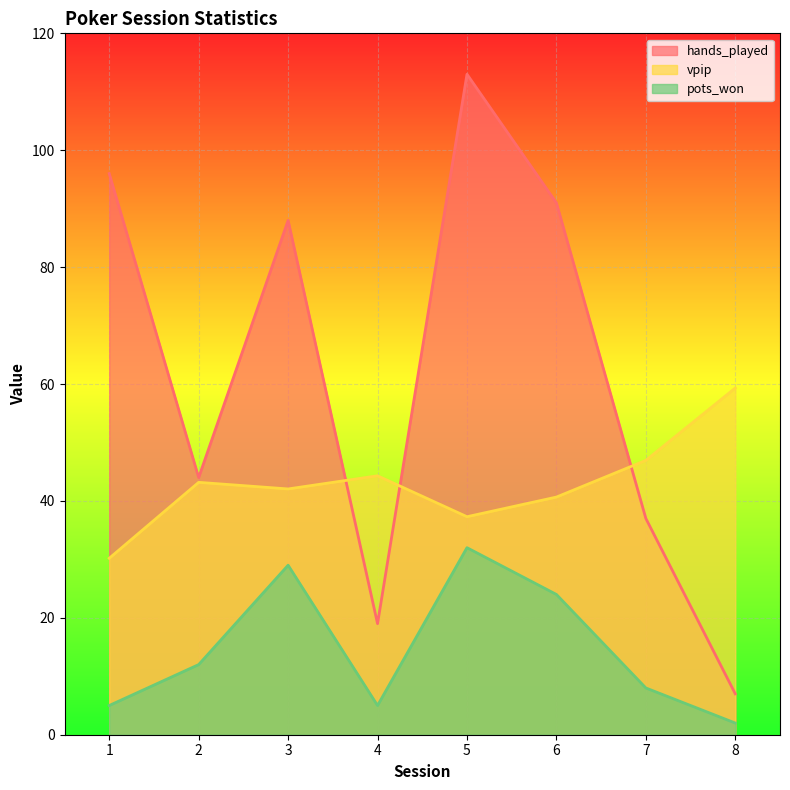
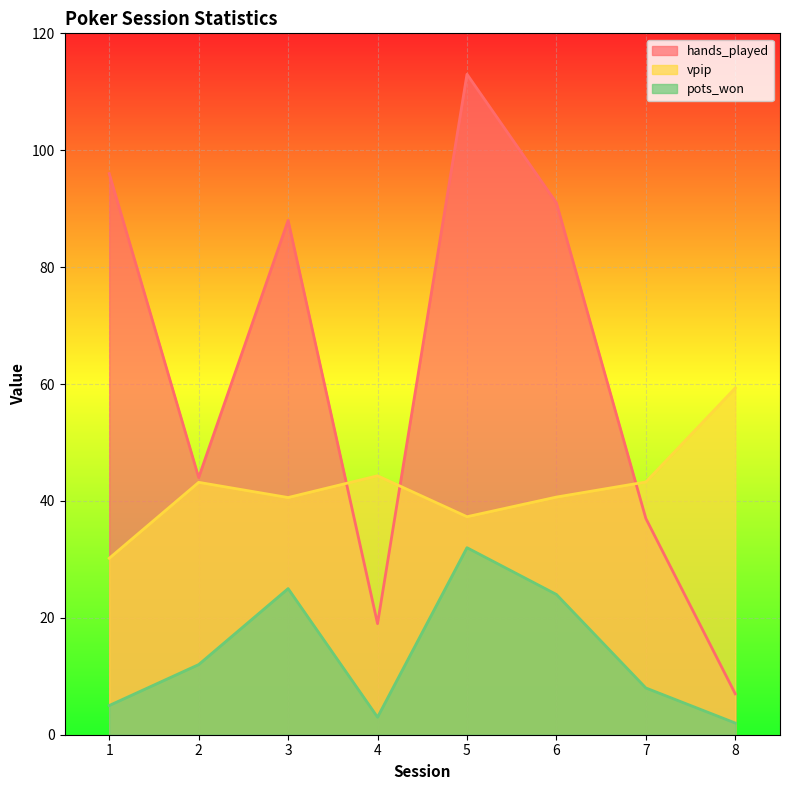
  {
    "hands_played": {
      "1": 96,
      "2": 44,
      "3": 88,
      "4": 19,
      "5": 113,
      "6": 91,
      "7": 37,
      "8": 7
    },
    "vpip": {
      "1": 30,
      "2": 43,
-     "3": 42,
+     "3": 41,
      "4": 44,
      "5": 37,
      "6": 41,
-     "7": 47,
+     "7": 43,
      "8": 59
    },
    "pots_won": {
      "1": 5,
      "2": 12,
-     "3": 29,
-     "4": 5,
+     "3": 25,
+     "4": 3,
      "5": 32,
      "6": 24,
      "7": 8,
      "8": 2
    }
  }
